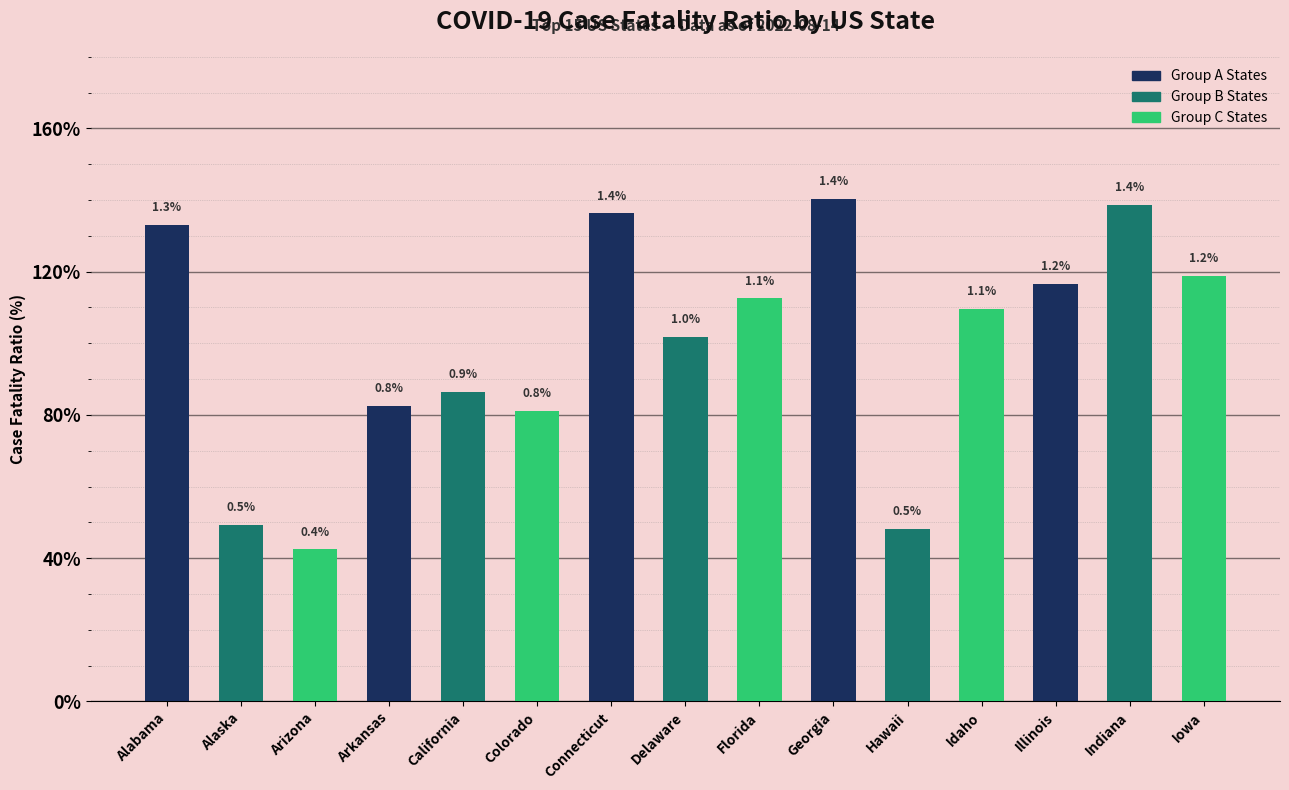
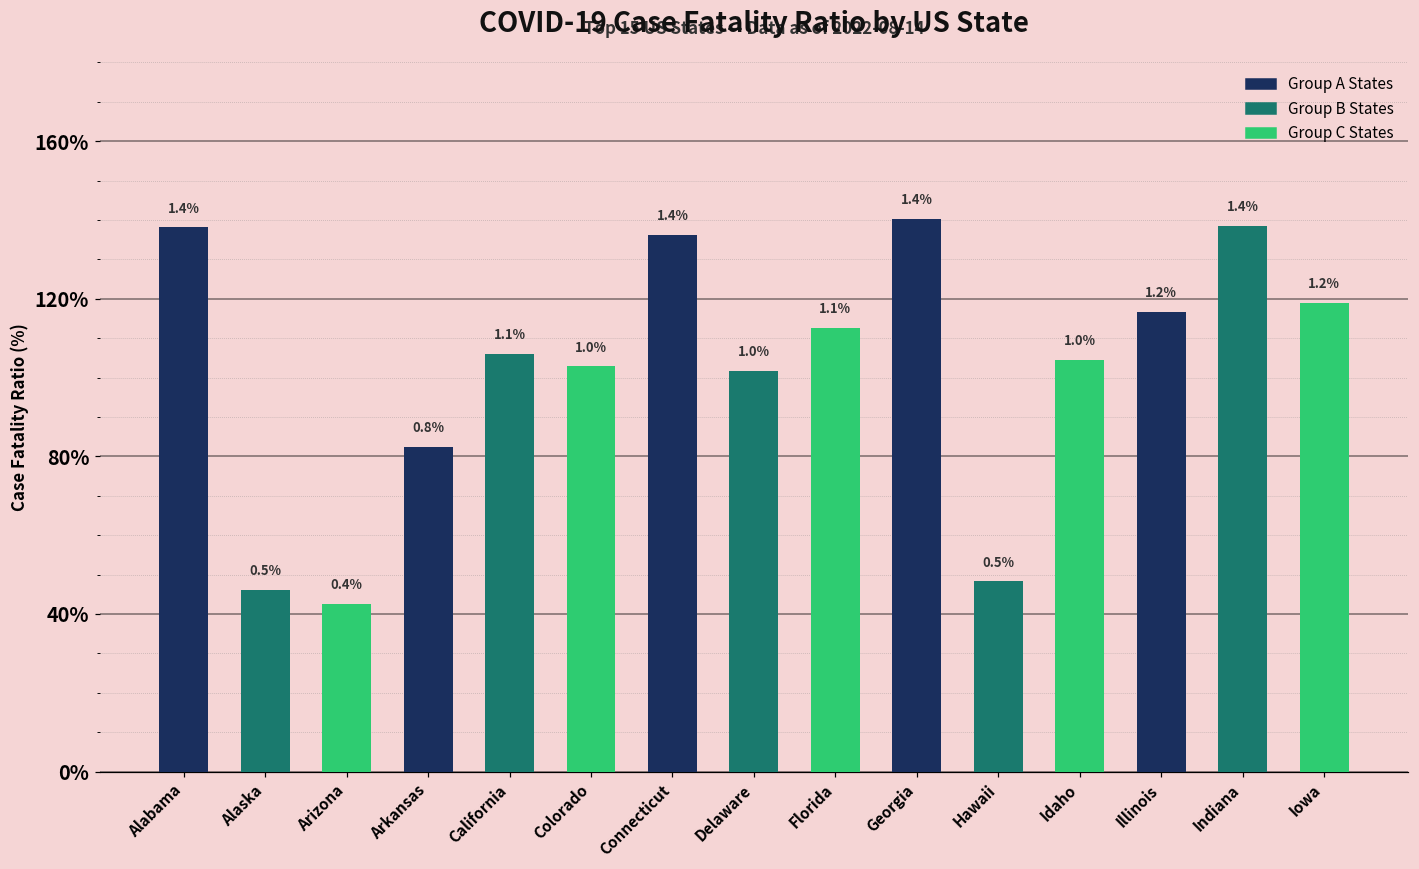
  {
-   "Alabama": "1.3%",
-   "Alaska": "49%",
+   "Alabama": "1.4%",
+   "Alaska": "46%",
    "Arizona": "0.4%",
    "Arkansas": "0.8%",
-   "California": "0.9%",
-   "Colorado": "0.8%",
+   "California": "1.1%",
+   "Colorado": "1.0%",
    "Connecticut": "1.4%",
    "Delaware": "1.0%",
    "Florida": "1.1%",
    "Georgia": "1.4%",
    "Hawaii": "0.5%",
-   "Idaho": "1.1%",
+   "Idaho": "1.0%",
    "Illinois": "1.2%",
    "Indiana": "1.4%",
    "Iowa": "1.2%"
  }
